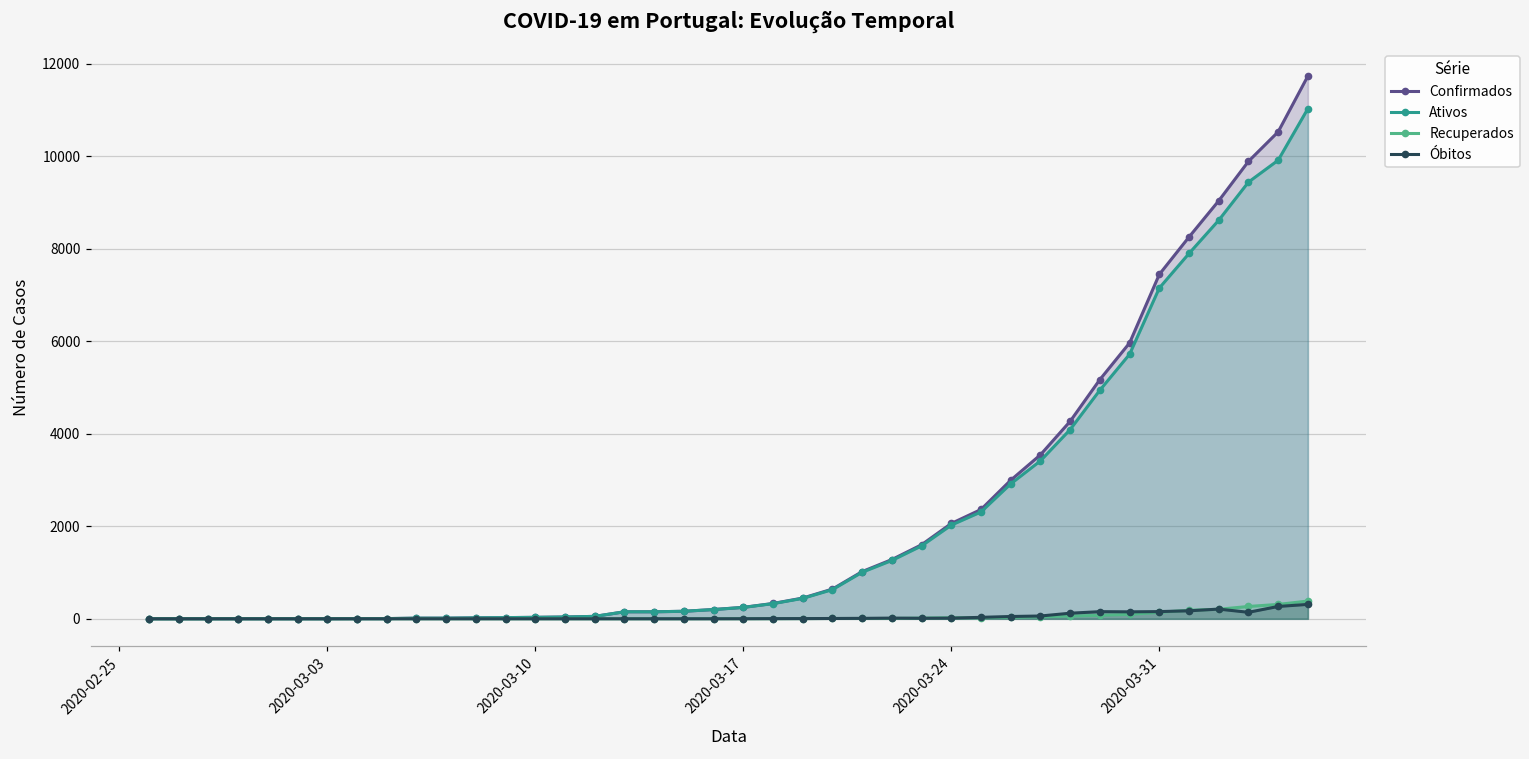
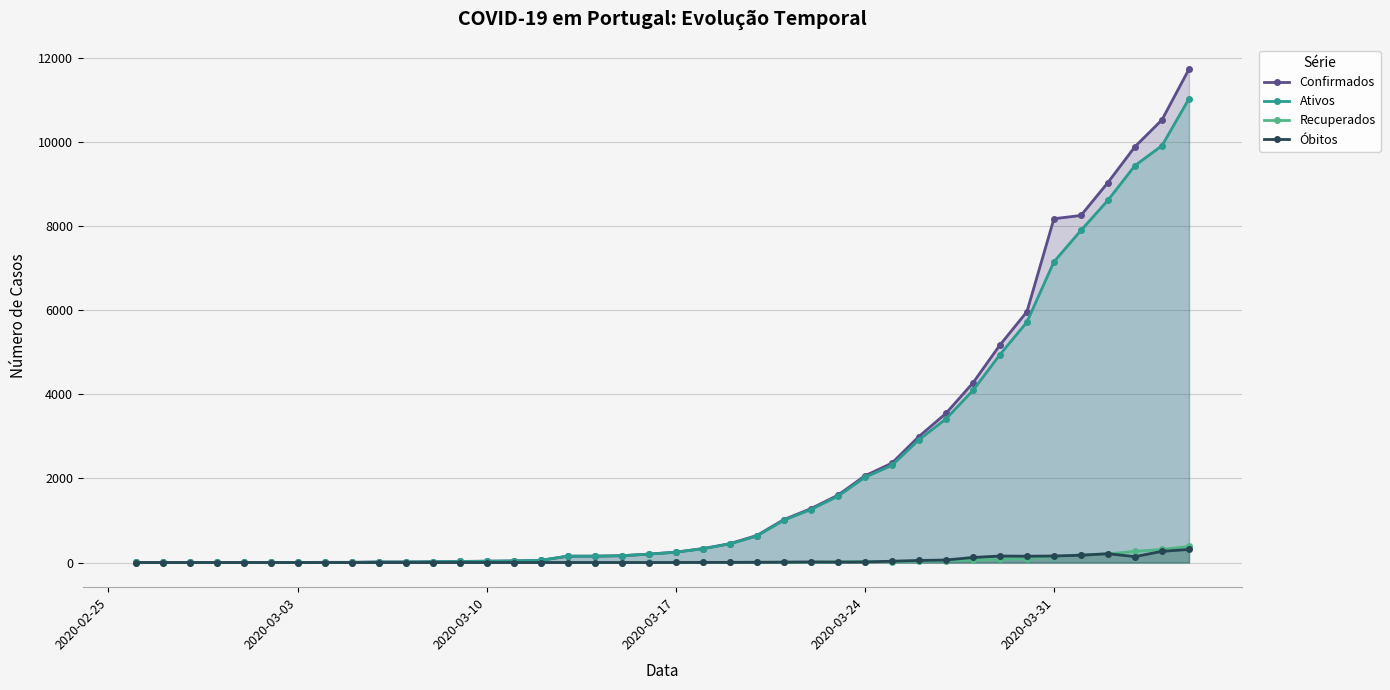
  {
    "Confirmados": {
-     "2020-03-31": 7400
+     "2020-03-31": 8200
    }
  }
